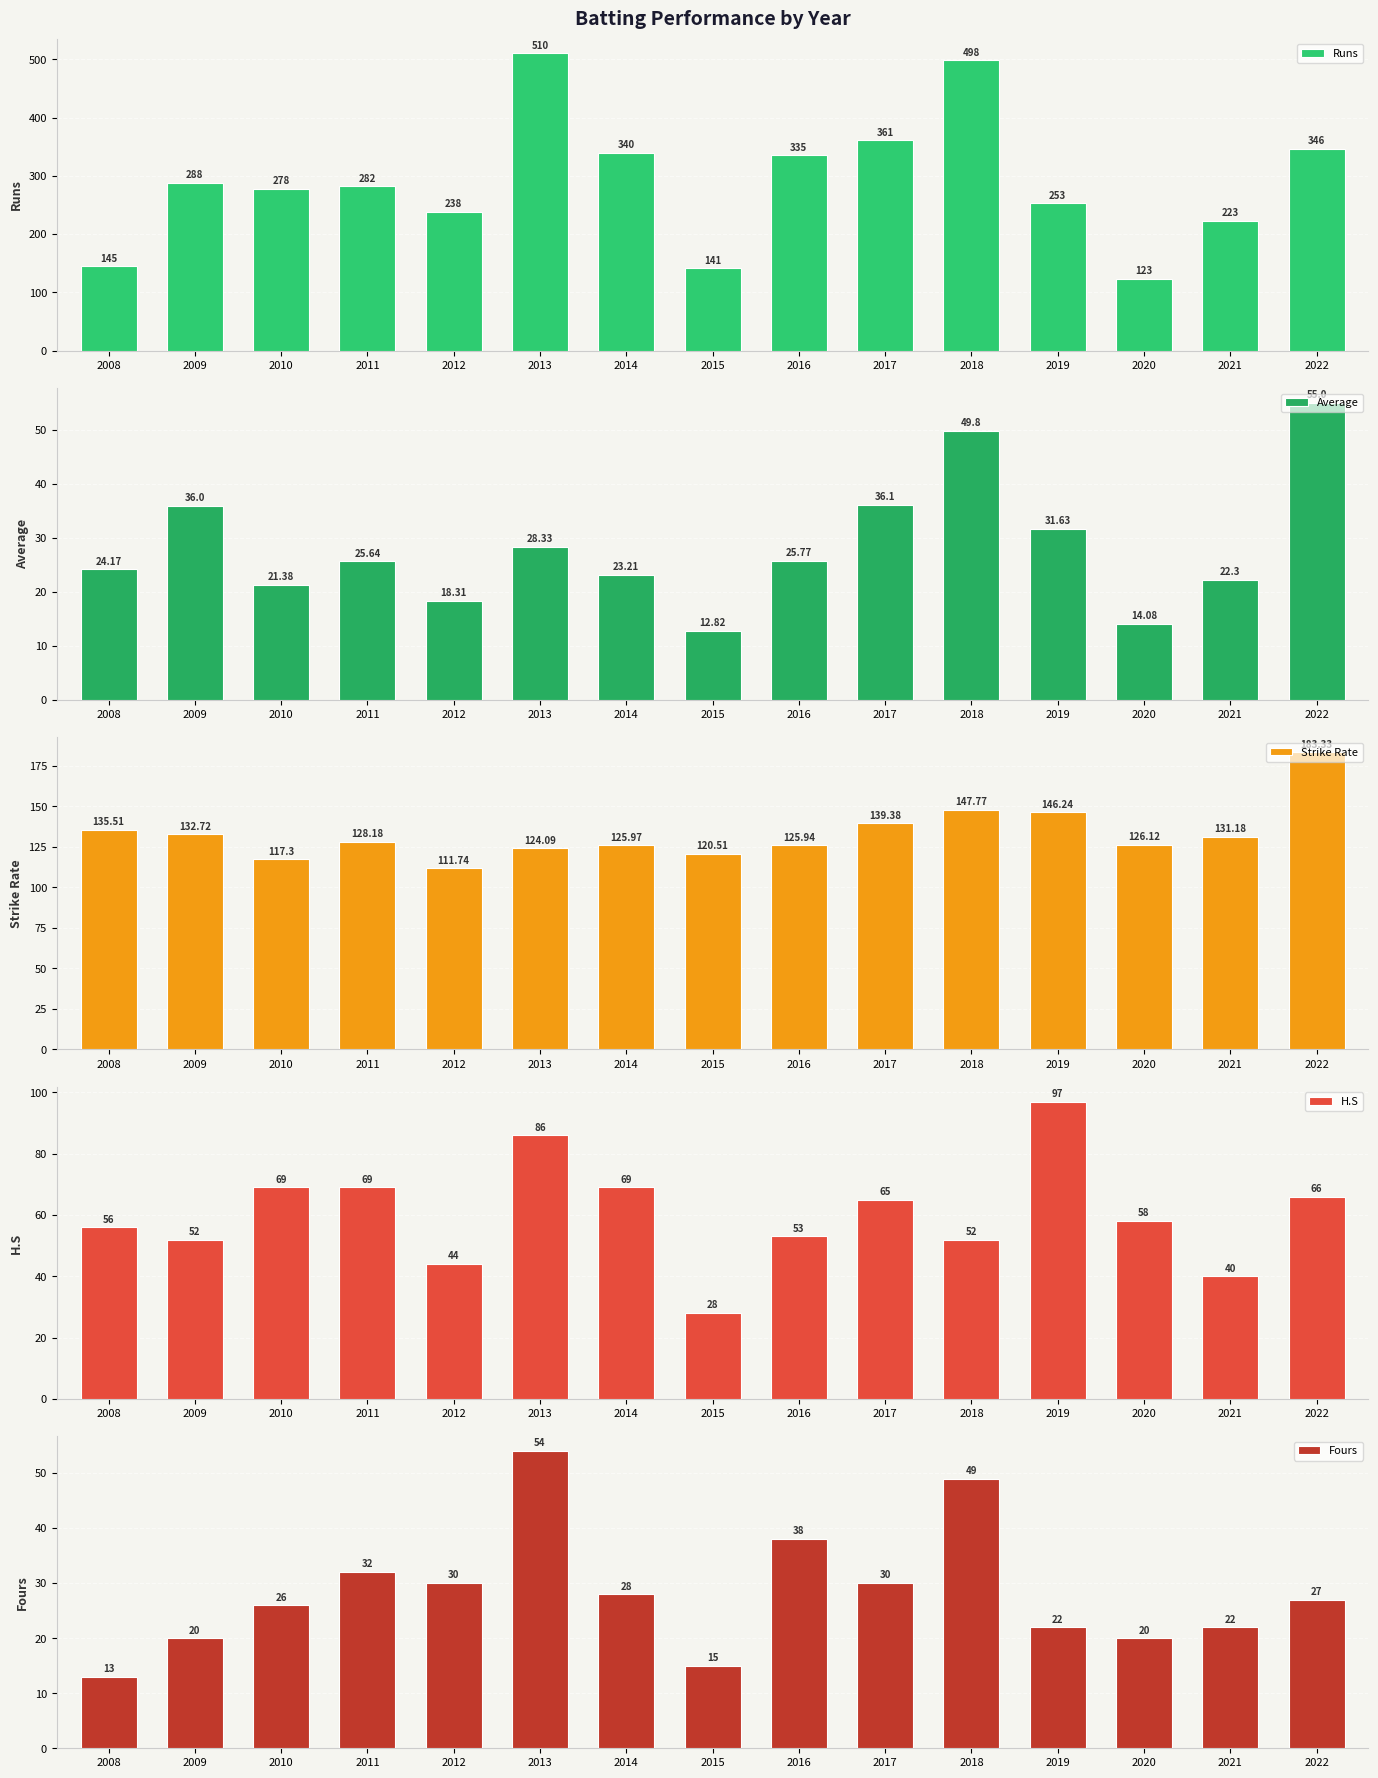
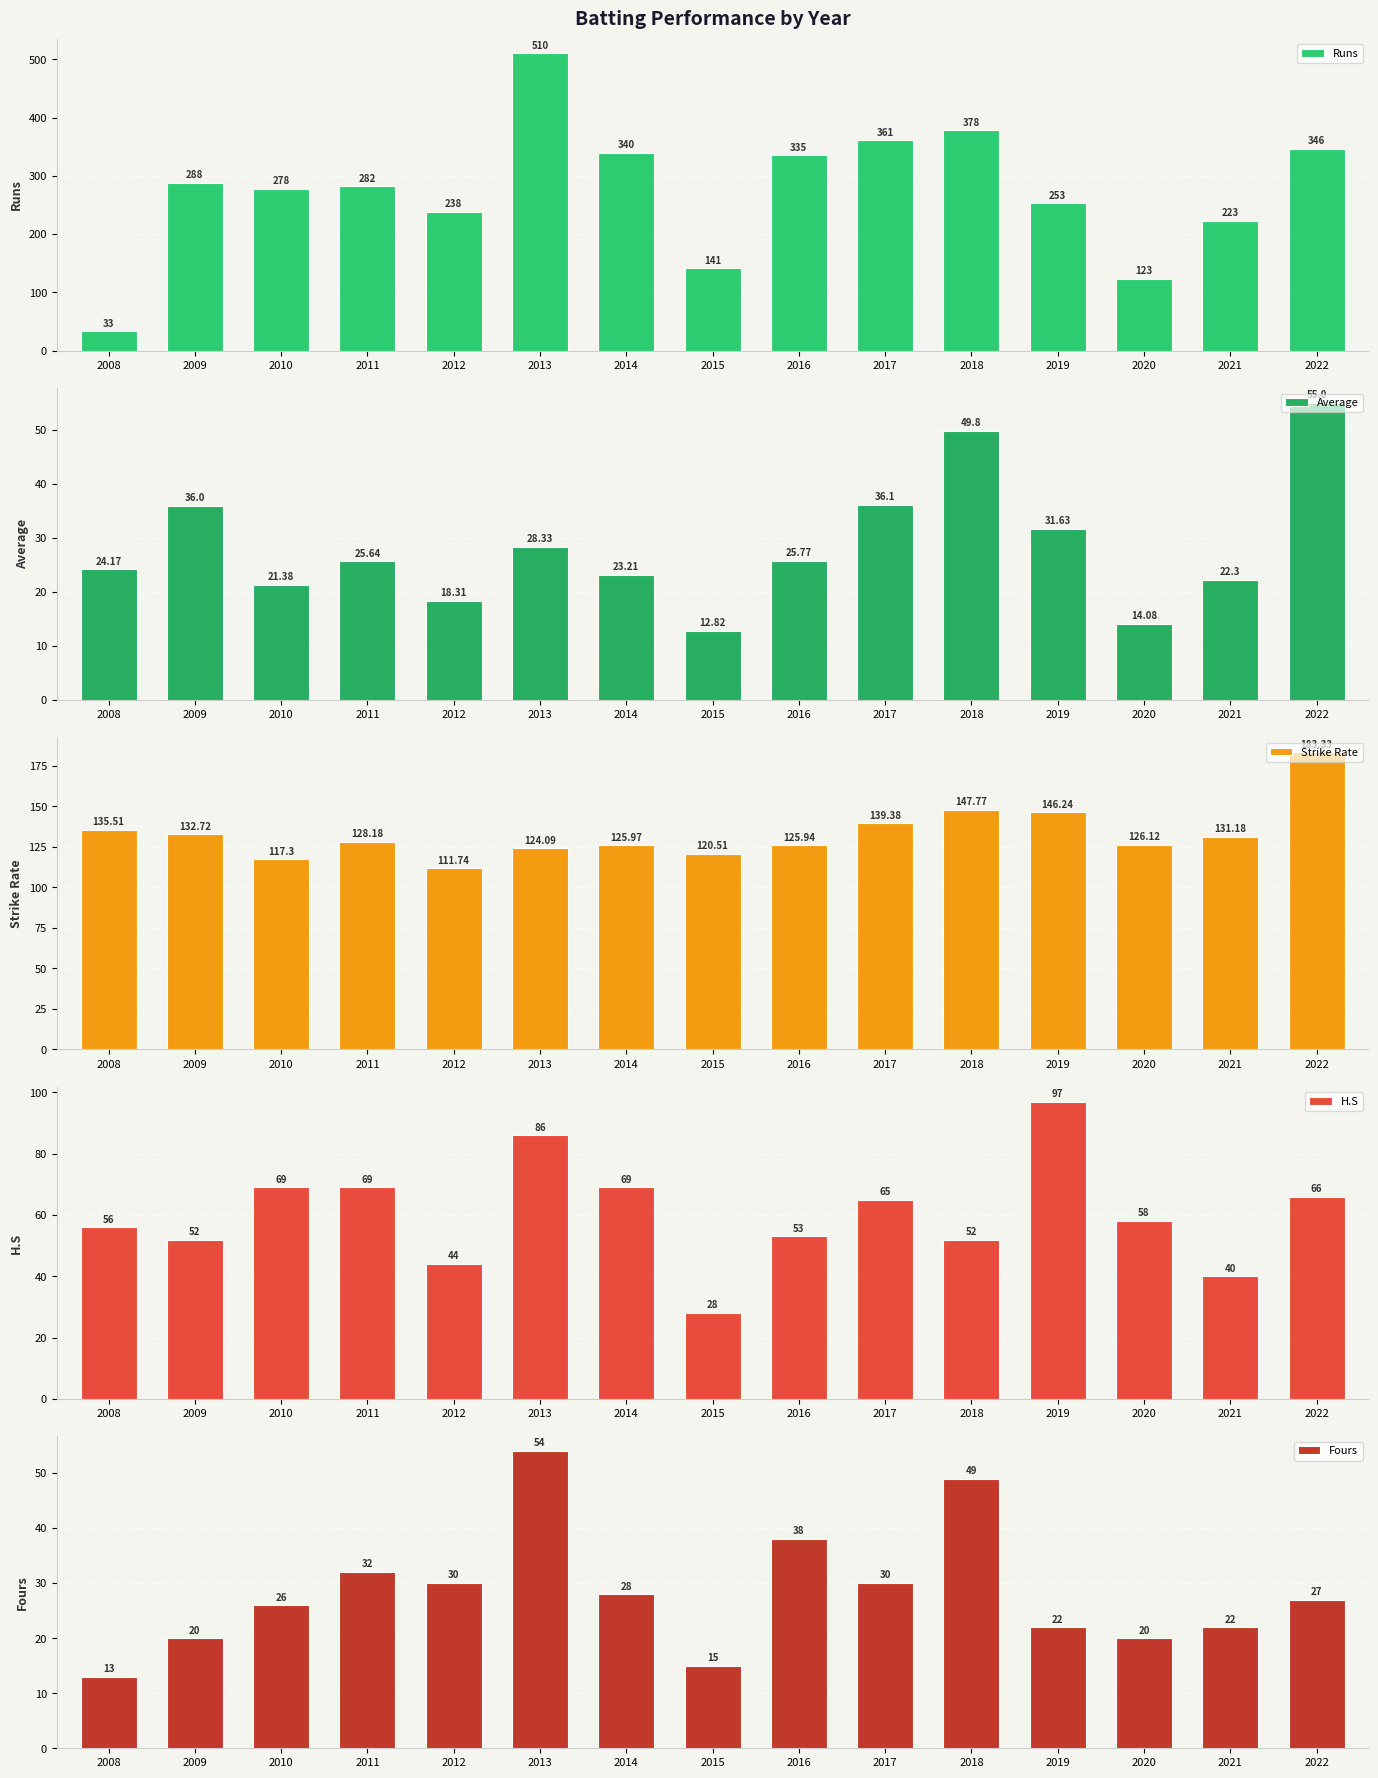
  {
    "Batting Performance by Year": {
-     "2008": 145,
+     "2008": 33,
      "2009": 288,
      "2010": 278,
      "2011": 282,
      "2012": 238,
      "2013": 510,
      "2014": 340,
      "2015": 141,
      "2016": 335,
      "2017": 361,
-     "2018": 498,
+     "2018": 378,
      "2019": 253,
      "2020": 123,
      "2021": 223,
      "2022": 346
    }
  }
